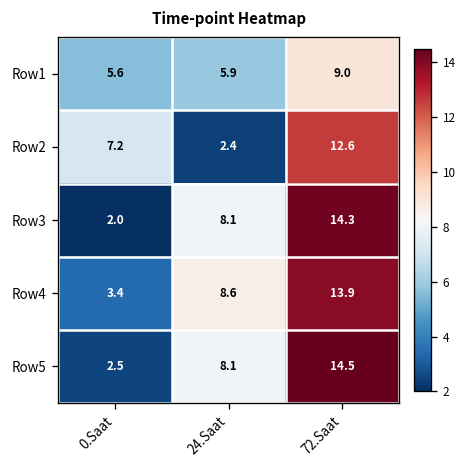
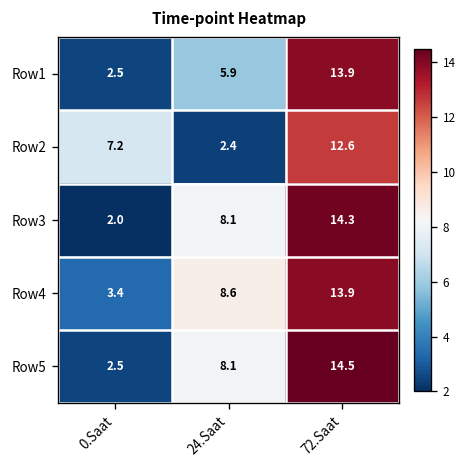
  {
    "Row1": {
-     "0.Saat": 5.6,
+     "0.Saat": 2.5,
      "24.Saat": 5.9,
-     "72.Saat": 9.0
+     "72.Saat": 13.9
    },
    "Row2": {
      "0.Saat": 7.2,
      "24.Saat": 2.4,
      "72.Saat": 12.6
    },
    "Row3": {
      "0.Saat": 2.0,
      "24.Saat": 8.1,
      "72.Saat": 14.3
    },
    "Row4": {
      "0.Saat": 3.4,
      "24.Saat": 8.6,
      "72.Saat": 13.9
    },
    "Row5": {
      "0.Saat": 2.5,
      "24.Saat": 8.1,
      "72.Saat": 14.5
    }
  }
